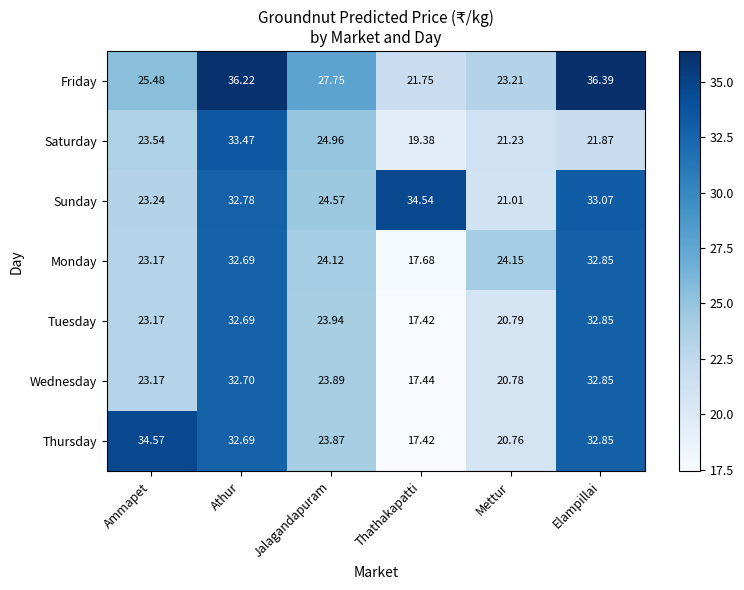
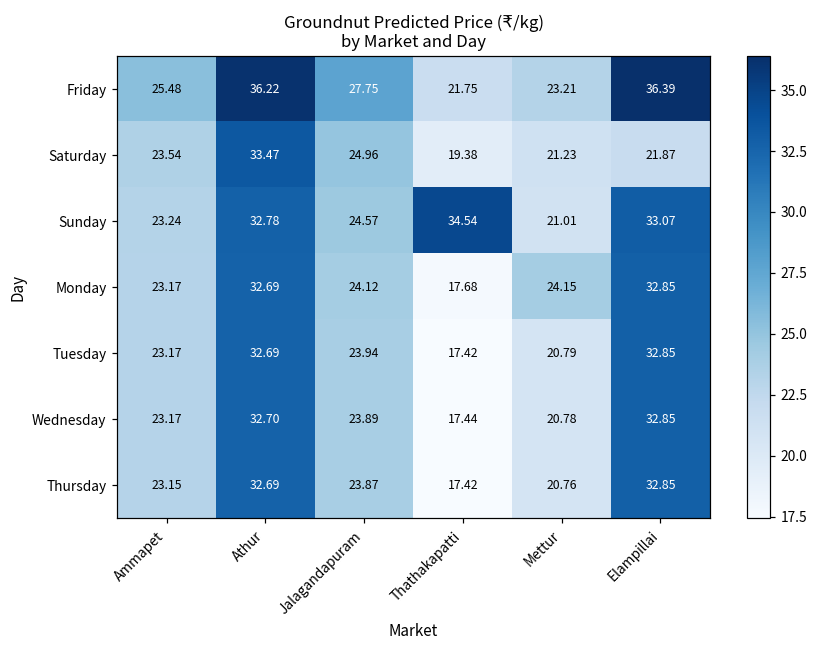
  {
    "Friday": {
      "Ammapet": 25.48,
      "Athur": 36.22,
      "Jalagandapuram": 27.75,
      "Thathakapatti": 21.75,
      "Mettur": 23.21,
      "Elampillai": 36.39
    },
    "Saturday": {
      "Ammapet": 23.54,
      "Athur": 33.47,
      "Jalagandapuram": 24.96,
      "Thathakapatti": 19.38,
      "Mettur": 21.23,
      "Elampillai": 21.87
    },
    "Sunday": {
      "Ammapet": 23.24,
      "Athur": 32.78,
      "Jalagandapuram": 24.57,
      "Thathakapatti": 34.54,
      "Mettur": 21.01,
      "Elampillai": 33.07
    },
    "Monday": {
      "Ammapet": 23.17,
      "Athur": 32.69,
      "Jalagandapuram": 24.12,
      "Thathakapatti": 17.68,
      "Mettur": 24.15,
      "Elampillai": 32.85
    },
    "Tuesday": {
      "Ammapet": 23.17,
      "Athur": 32.69,
      "Jalagandapuram": 23.94,
      "Thathakapatti": 17.42,
      "Mettur": 20.79,
      "Elampillai": 32.85
    },
    "Wednesday": {
      "Ammapet": 23.17,
      "Athur": 32.70,
      "Jalagandapuram": 23.89,
      "Thathakapatti": 17.44,
      "Mettur": 20.78,
      "Elampillai": 32.85
    },
    "Thursday": {
-     "Ammapet": 34.57,
+     "Ammapet": 23.15,
      "Athur": 32.69,
      "Jalagandapuram": 23.87,
      "Thathakapatti": 17.42,
      "Mettur": 20.76,
      "Elampillai": 32.85
    }
  }
